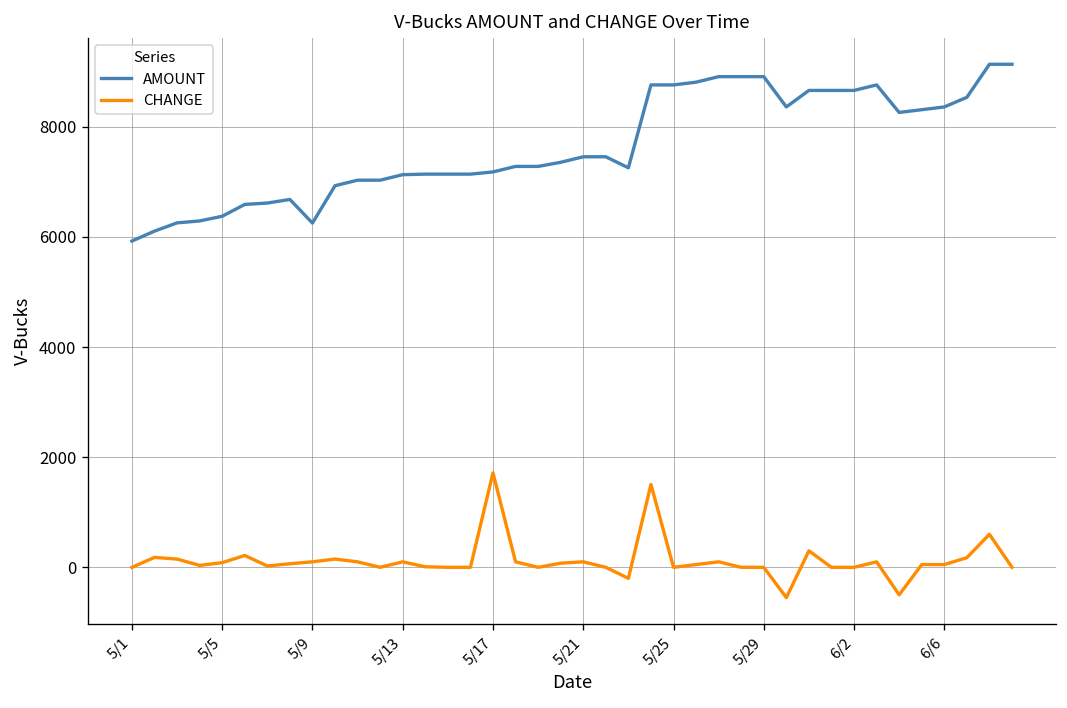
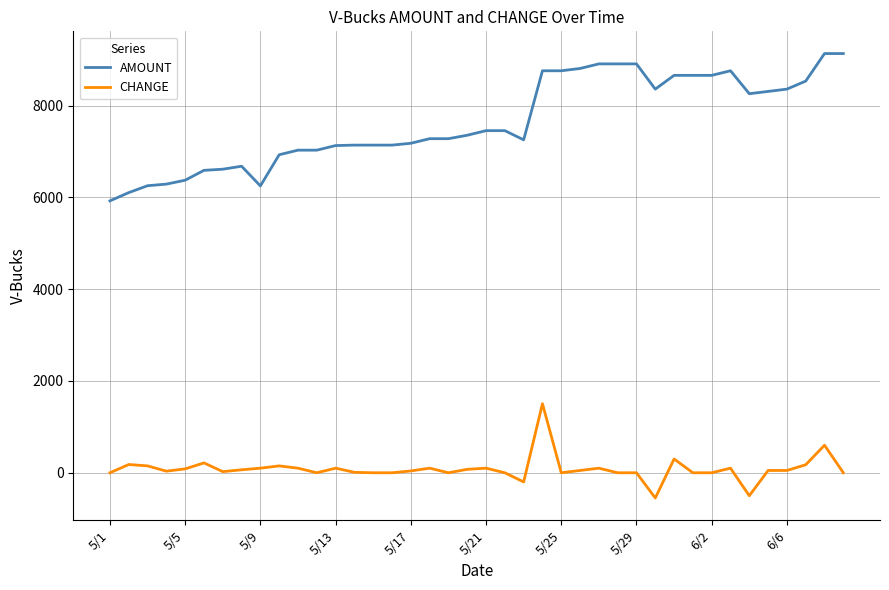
  {
    "AMOUNT": {
      "5/1": 5900,
      "5/5": 6400,
      "5/9": 6300,
      "5/13": 7100,
      "5/17": 7200,
      "5/21": 7500,
      "5/25": 8800,
      "5/29": 8900,
      "6/2": 8700,
      "6/6": 8400
    },
    "CHANGE": {
      "5/1": 0,
      "5/5": 100,
      "5/9": 100,
      "5/13": 100,
-     "5/17": 1700,
+     "5/17": 0,
      "5/21": 100,
      "5/25": 0,
      "5/29": 0,
      "6/2": 0,
      "6/6": 100
    }
  }
